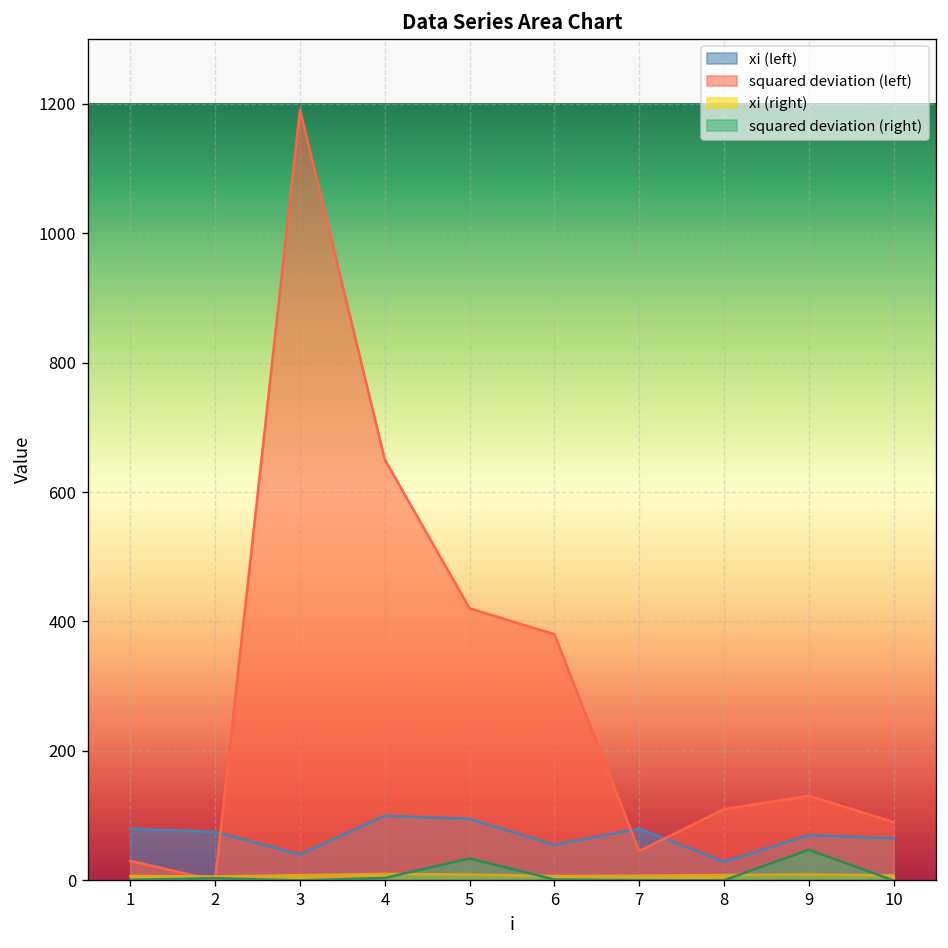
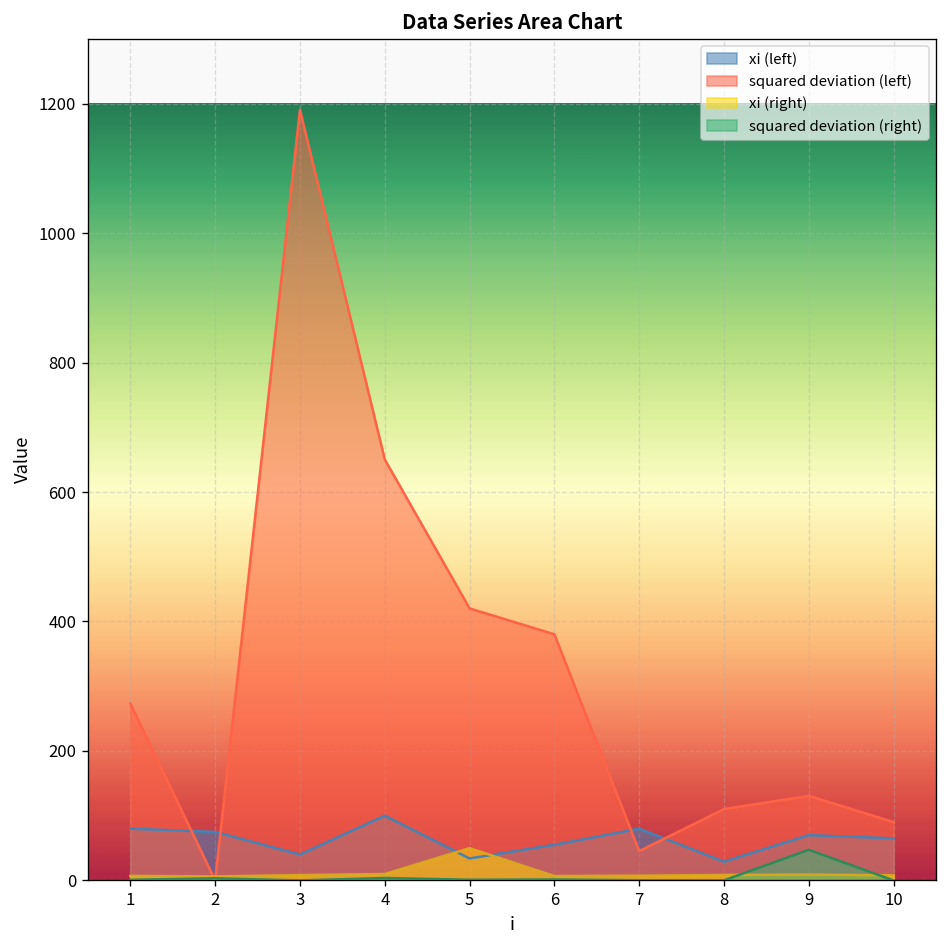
  {
    "xi (left)": {
      "1": 80,
      "2": 80,
      "3": 40,
      "4": 100,
-     "5": 100,
+     "5": 30,
      "6": 60,
      "7": 80,
      "8": 30,
      "9": 70,
      "10": 70
    },
    "squared deviation (left)": {
-     "1": 30,
+     "1": 270,
      "3": 1190,
      "4": 650,
      "5": 420,
      "6": 380,
      "7": 50,
      "8": 110,
      "9": 130,
      "10": 90
    },
    "xi (right)": {
      "1": 10,
      "3": 10,
      "4": 10,
-     "5": 10,
+     "5": 50,
      "6": 10,
      "7": 10,
      "8": 10,
      "9": 10,
      "10": 10
    },
    "squared deviation (right)": {
      "1": 0,
      "3": 0,
      "4": 0,
-     "5": 30,
+     "5": 0,
      "6": 0,
      "7": 0,
      "8": 0,
      "9": 50,
      "10": 0
    }
  }
